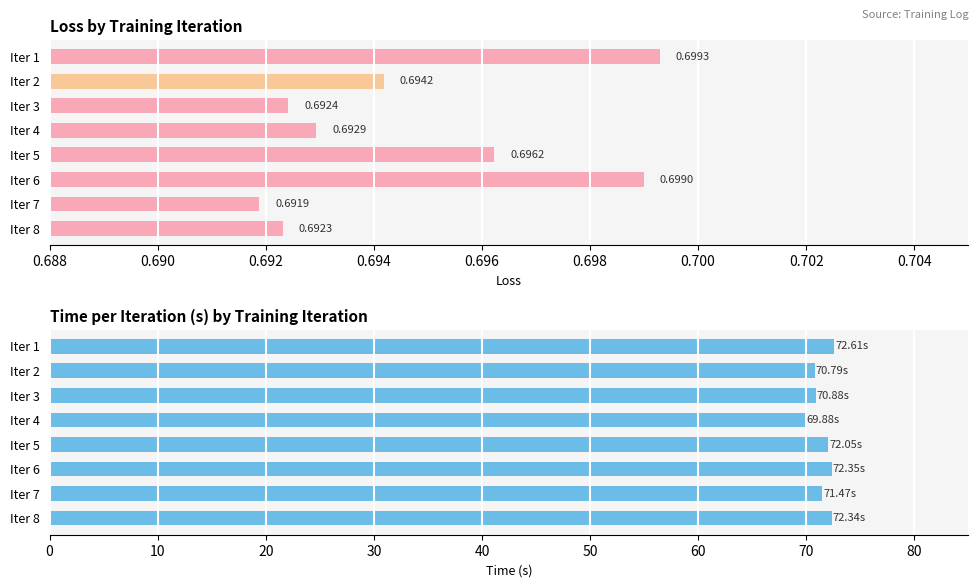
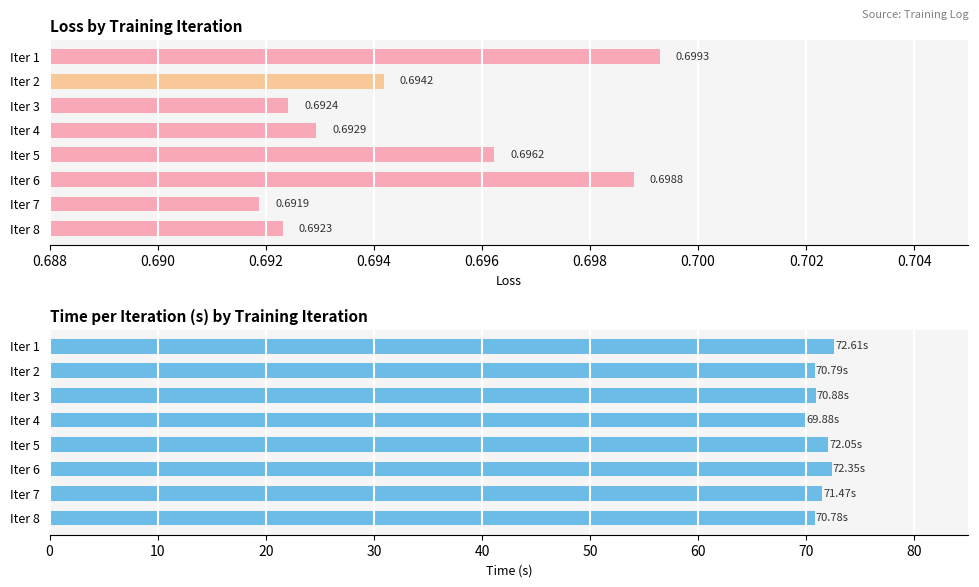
  {
    "Loss by Training Iteration": {
      "Iter 1": "0.6993",
      "Iter 2": "0.6942",
      "Iter 3": "0.6924",
      "Iter 4": "0.6929",
      "Iter 5": "0.6962",
-     "Iter 6": "0.6990",
+     "Iter 6": "0.6988",
      "Iter 7": "0.6919",
      "Iter 8": "0.6923"
    },
    "Time per Iteration (s) by Training Iteration": {
      "Iter 1": "72.61s",
      "Iter 2": "70.79s",
      "Iter 3": "70.88s",
      "Iter 4": "69.88s",
      "Iter 5": "72.05s",
      "Iter 6": "72.35s",
      "Iter 7": "71.47s",
-     "Iter 8": "72.34s"
+     "Iter 8": "70.78s"
    }
  }
